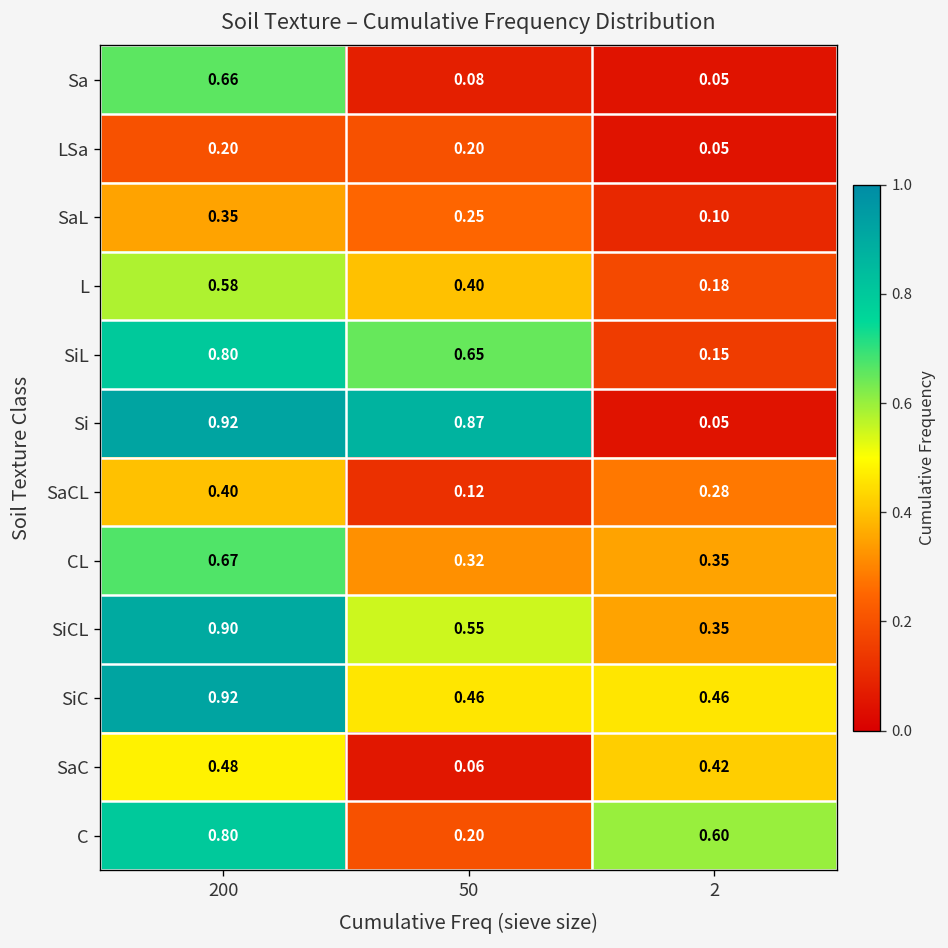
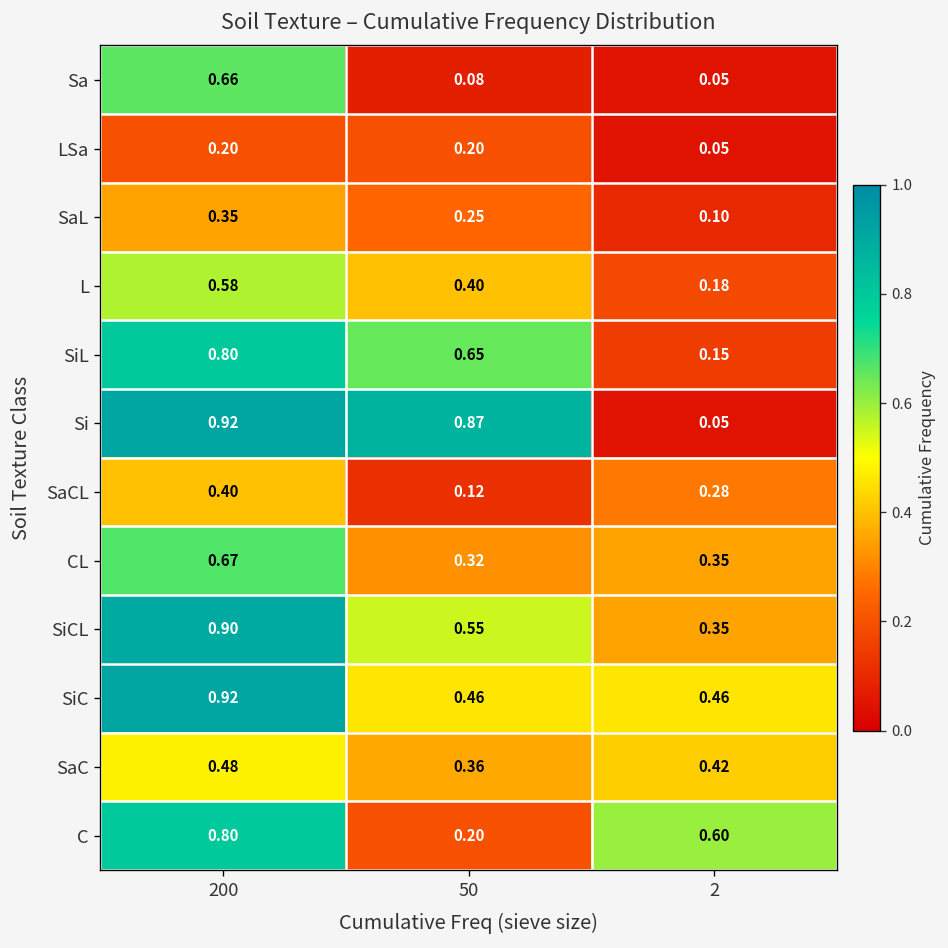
  {
    "Sa": {
      "200": 0.66,
      "50": 0.08,
      "2": 0.05
    },
    "LSa": {
      "200": 0.20,
      "50": 0.20,
      "2": 0.05
    },
    "SaL": {
      "200": 0.35,
      "50": 0.25,
      "2": 0.10
    },
    "L": {
      "200": 0.58,
      "50": 0.40,
      "2": 0.18
    },
    "SiL": {
      "200": 0.80,
      "50": 0.65,
      "2": 0.15
    },
    "Si": {
      "200": 0.92,
      "50": 0.87,
      "2": 0.05
    },
    "SaCL": {
      "200": 0.40,
      "50": 0.12,
      "2": 0.28
    },
    "CL": {
      "200": 0.67,
      "50": 0.32,
      "2": 0.35
    },
    "SiCL": {
      "200": 0.90,
      "50": 0.55,
      "2": 0.35
    },
    "SiC": {
      "200": 0.92,
      "50": 0.46,
      "2": 0.46
    },
    "SaC": {
      "200": 0.48,
-     "50": 0.06,
+     "50": 0.36,
      "2": 0.42
    },
    "C": {
      "200": 0.80,
      "50": 0.20,
      "2": 0.60
    }
  }
